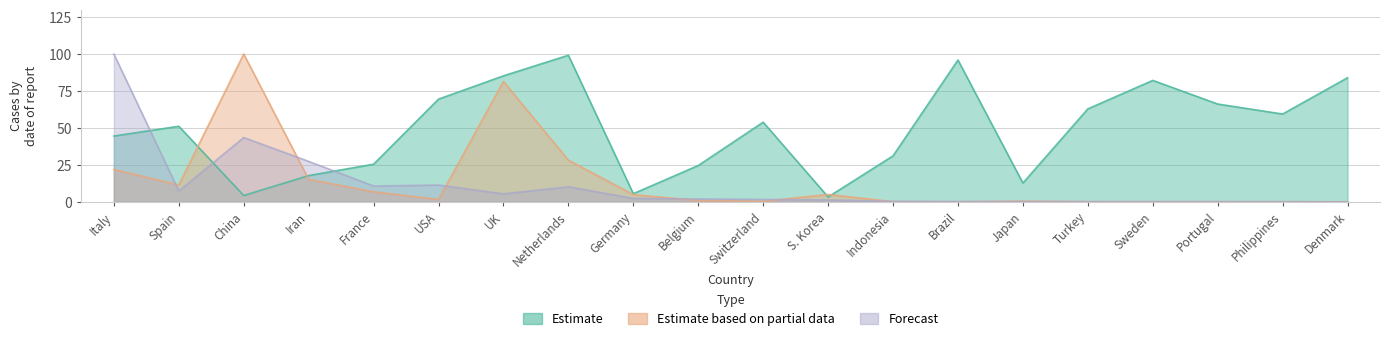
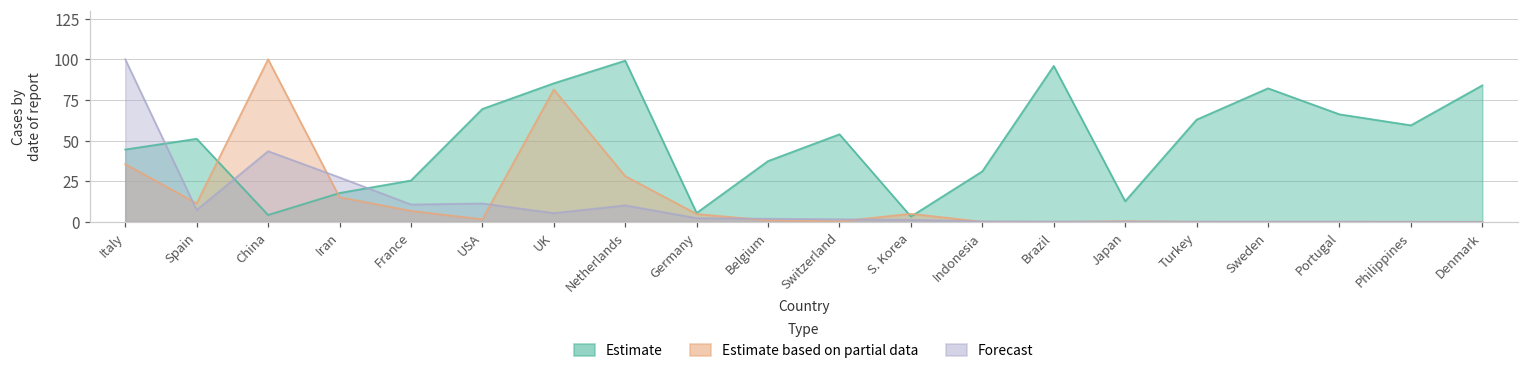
  {
    "Estimate": {
      "Italy": 44,
      "Spain": 51,
      "China": 4,
      "Iran": 18,
      "France": 25,
      "USA": 69,
      "UK": 85,
      "Netherlands": 99,
-     "Belgium": 25,
+     "Belgium": 37,
      "Switzerland": 54,
      "Indonesia": 31,
      "Brazil": 96,
      "Japan": 13,
      "Turkey": 63,
      "Sweden": 82,
      "Portugal": 66,
      "Philippines": 59,
      "Denmark": 84
    },
    "Estimate based on partial data": {
-     "Italy": 22,
+     "Italy": 36,
      "Spain": 11,
      "China": 100,
      "Iran": 15,
      "France": 7,
      "USA": 2,
      "UK": 81,
      "Netherlands": 28
    },
    "Forecast": {
      "Italy": 100,
      "Spain": 7,
      "China": 43,
      "Iran": 27,
      "France": 11,
      "USA": 11,
      "UK": 5,
      "Netherlands": 10,
      "Germany": 2,
      "S. Korea": 1
    }
  }
